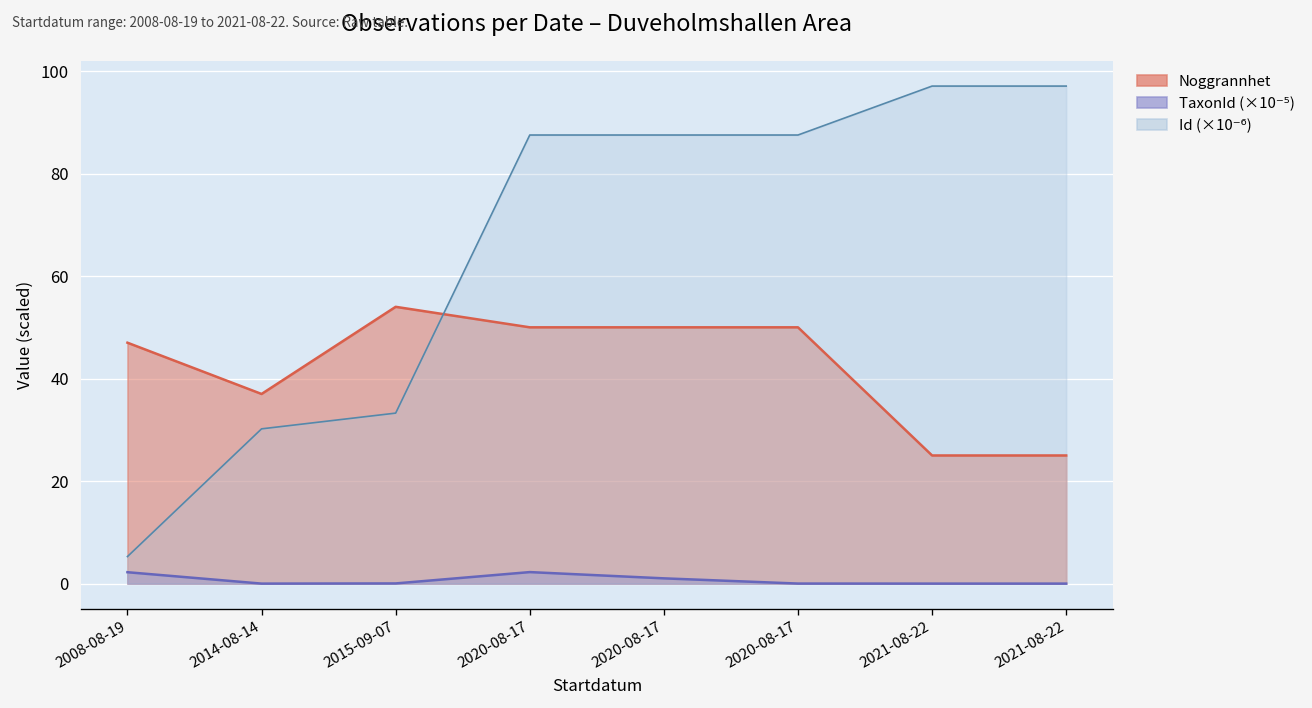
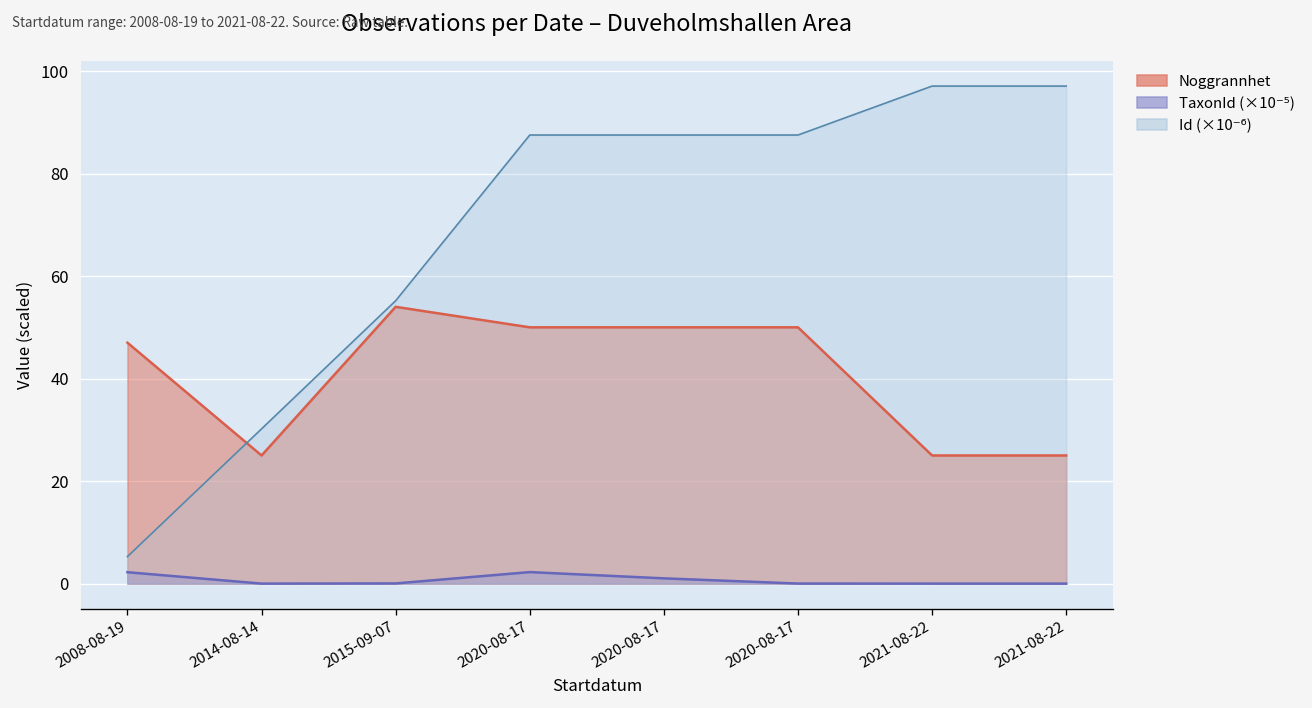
  {
    "Noggrannhet": {
      "2008-08-19": 47,
-     "2014-08-14": 37,
+     "2014-08-14": 25,
      "2015-09-07": 54
    },
    "TaxonId (×10⁻⁵)": {
      "2008-08-19": 2,
      "2014-08-14": 0,
      "2015-09-07": 0
    },
    "Id (×10⁻⁶)": {
      "2008-08-19": 5,
      "2014-08-14": 30,
-     "2015-09-07": 33
+     "2015-09-07": 55
    }
  }
